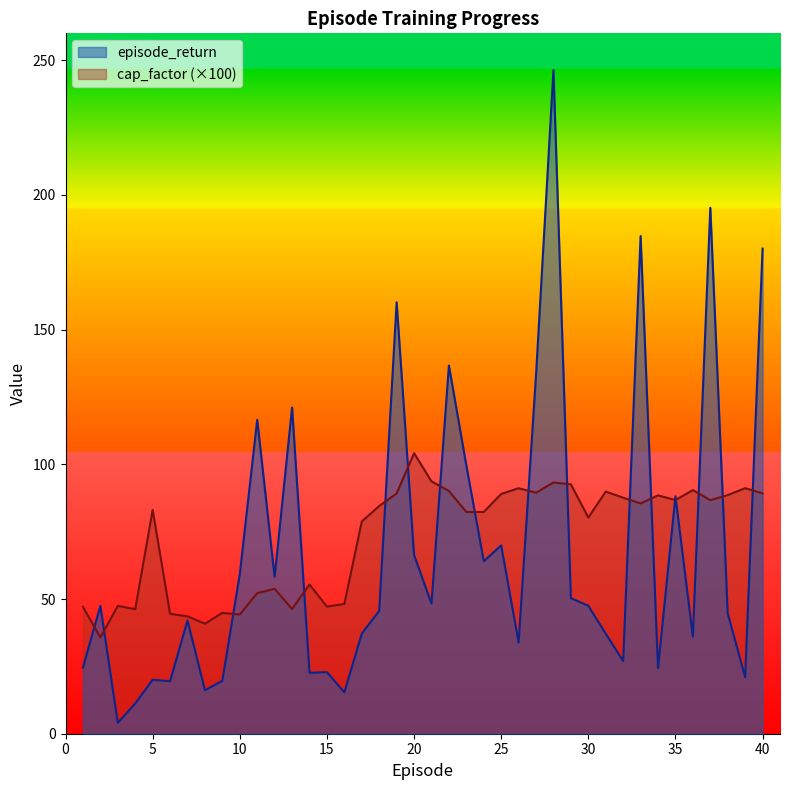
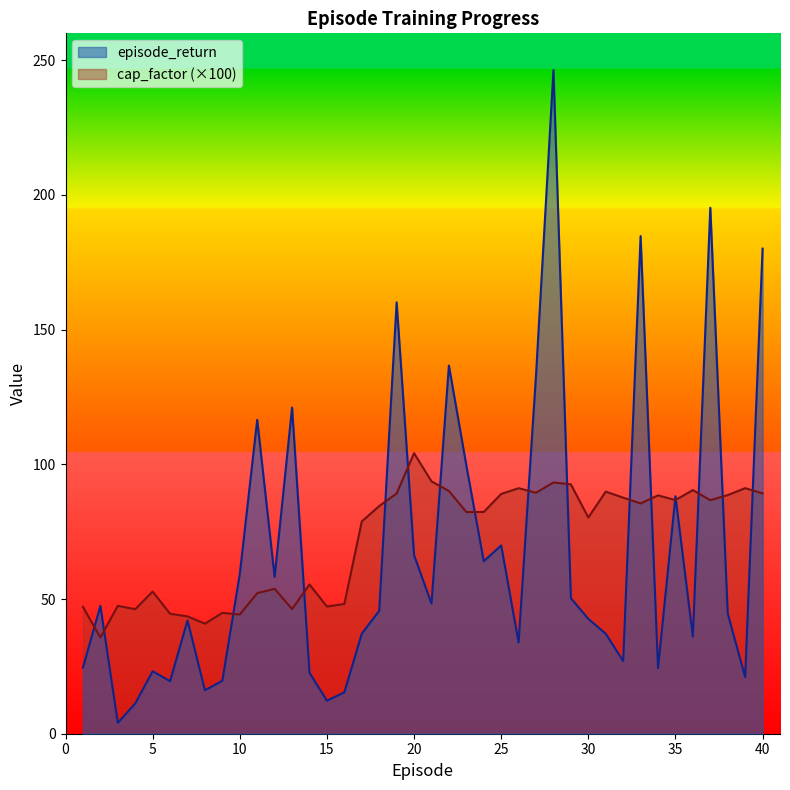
  {
    "episode_return": {
-     "5": 20,
+     "5": 23,
      "10": 59,
-     "15": 23,
+     "15": 12,
      "20": 66,
      "25": 70,
-     "30": 47,
+     "30": 43,
      "35": 88,
      "40": 180
    },
    "cap_factor (×100)": {
-     "5": 83,
+     "5": 53,
      "10": 44,
      "15": 47,
      "20": 104,
      "25": 89,
      "30": 80,
      "35": 87,
      "40": 89
    }
  }
